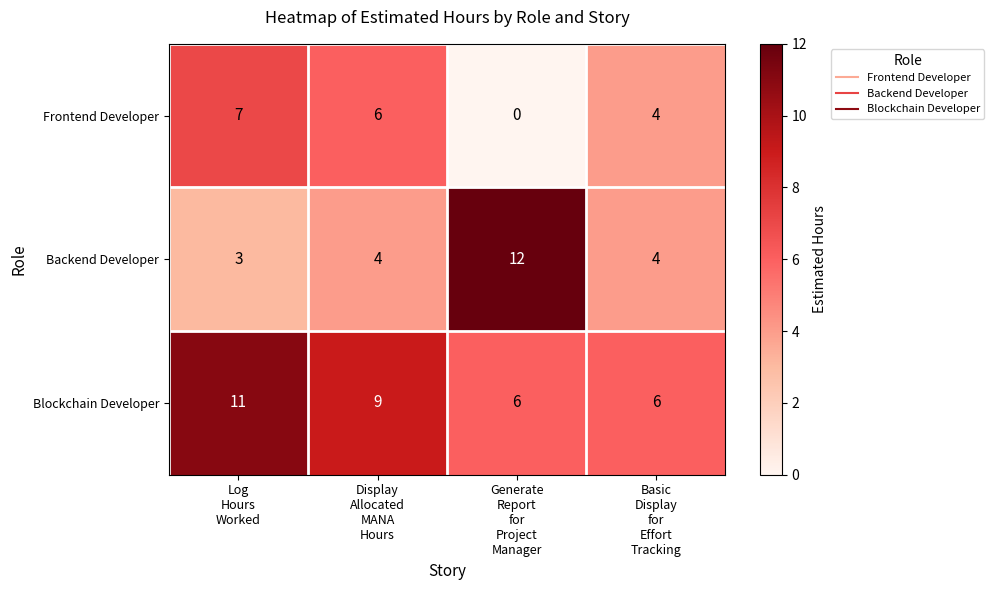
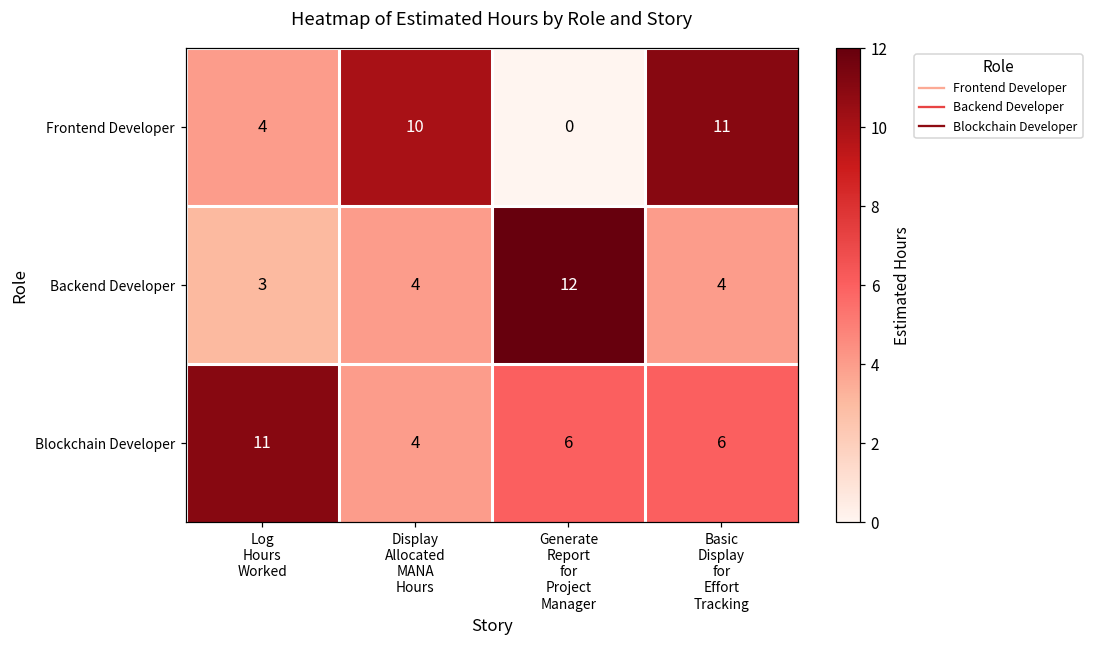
  {
    "Frontend Developer": {
-     "Log Hours Worked": 7,
-     "Display Allocated MANA Hours": 6,
+     "Log Hours Worked": 4,
+     "Display Allocated MANA Hours": 10,
      "Generate Report for Project Manager": 0,
-     "Basic Display for Effort Tracking": 4
+     "Basic Display for Effort Tracking": 11
    },
    "Backend Developer": {
      "Log Hours Worked": 3,
      "Display Allocated MANA Hours": 4,
      "Generate Report for Project Manager": 12,
      "Basic Display for Effort Tracking": 4
    },
    "Blockchain Developer": {
      "Log Hours Worked": 11,
-     "Display Allocated MANA Hours": 9,
+     "Display Allocated MANA Hours": 4,
      "Generate Report for Project Manager": 6,
      "Basic Display for Effort Tracking": 6
    }
  }
